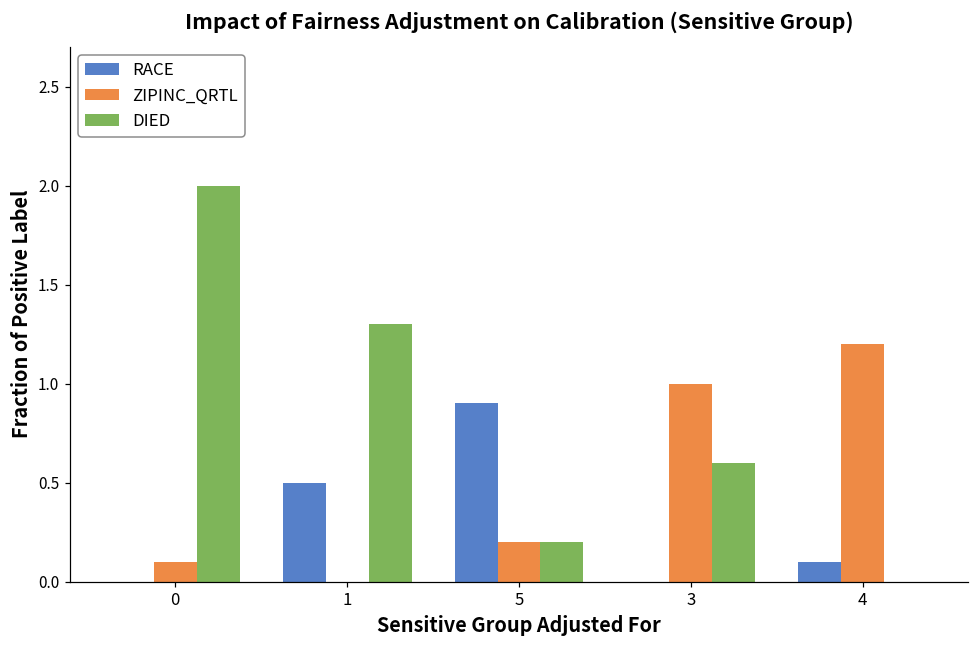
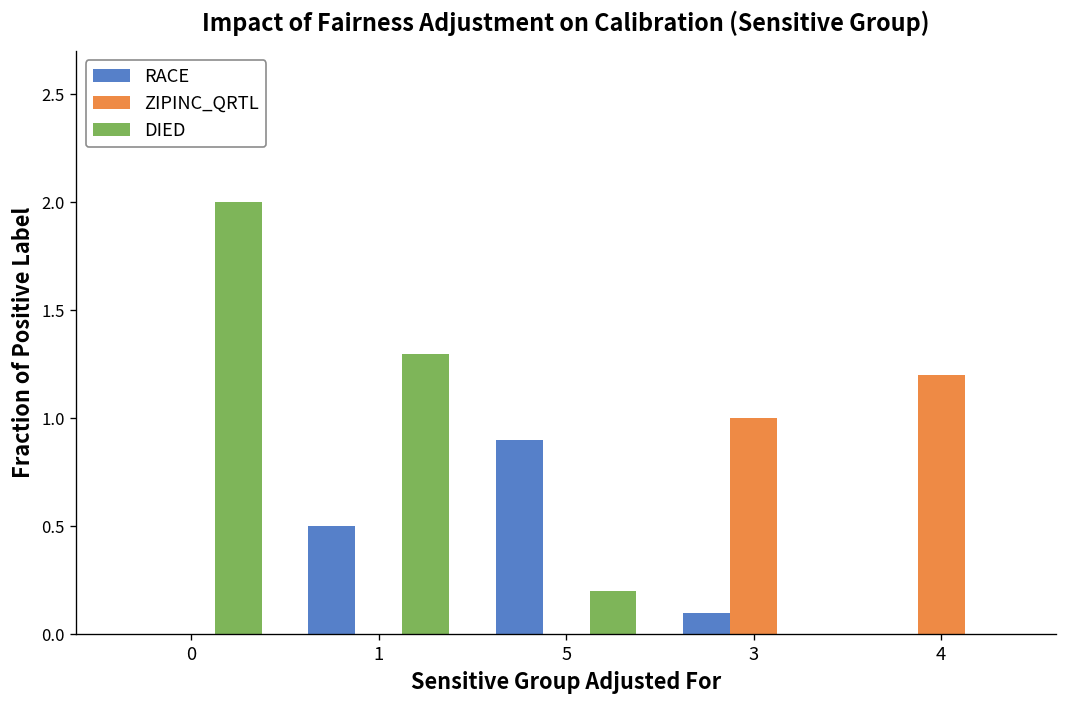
  {
    "RACE": {
      "0": 0.0,
      "1": 0.5,
      "5": 0.9,
-     "3": 0.0,
-     "4": 0.1
+     "3": 0.1,
+     "4": 0.0
    },
    "ZIPINC_QRTL": {
-     "0": 0.1,
+     "0": 0.0,
      "1": 0.0,
-     "5": 0.2,
+     "5": 0.0,
      "3": 1.0,
      "4": 1.2
    },
    "DIED": {
      "0": 2.0,
      "1": 1.3,
      "5": 0.2,
-     "3": 0.6,
+     "3": 0.0,
      "4": 0.0
    }
  }
